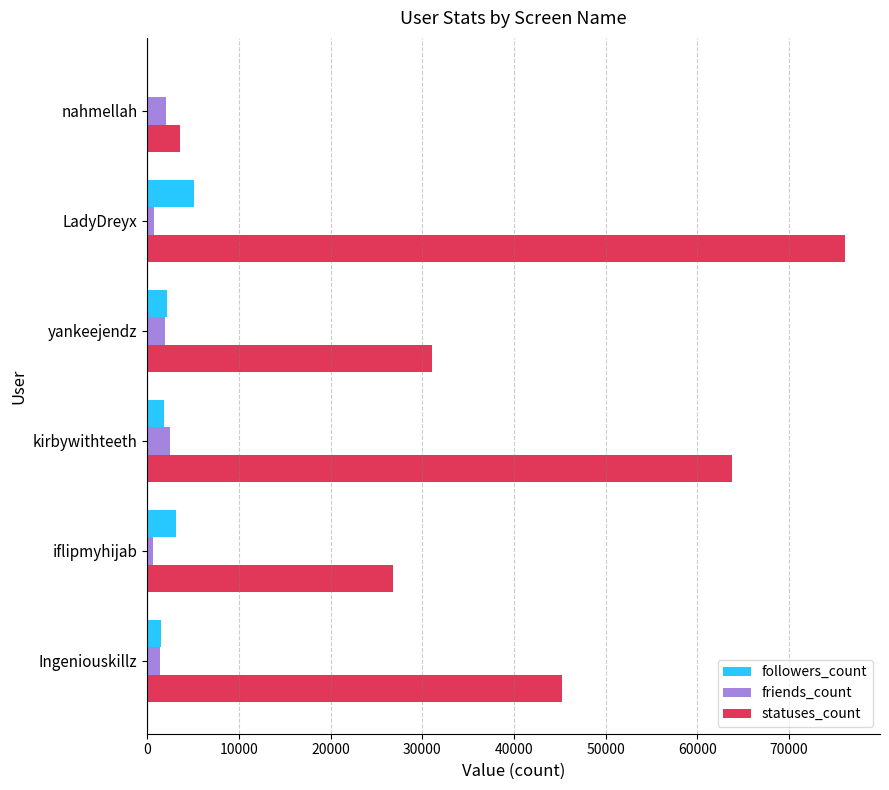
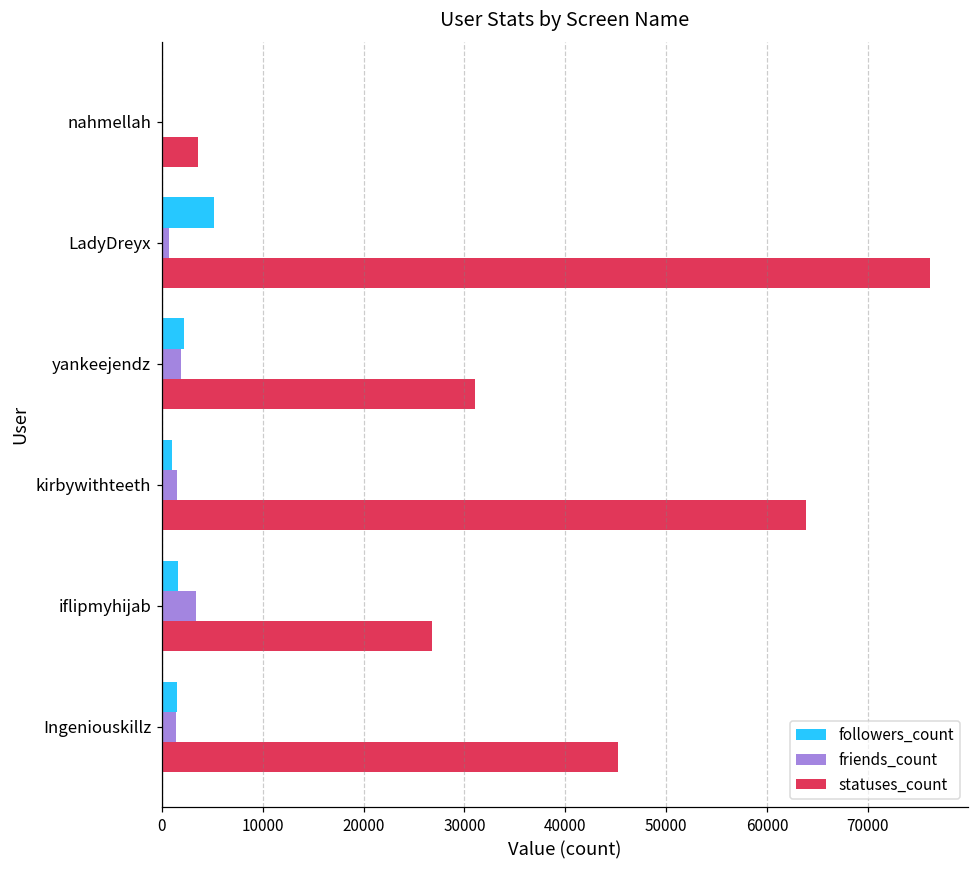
  {
    "followers_count": {
      "LadyDreyx": 5000,
      "yankeejendz": 2000,
-     "kirbywithteeth": 2000,
-     "iflipmyhijab": 3000,
+     "kirbywithteeth": 1000,
+     "iflipmyhijab": 2000,
      "Ingeniouskillz": 1000
    },
    "friends_count": {
-     "nahmellah": 2000,
+     "nahmellah": 0,
      "LadyDreyx": 1000,
      "yankeejendz": 2000,
-     "kirbywithteeth": 3000,
-     "iflipmyhijab": 1000,
+     "kirbywithteeth": 2000,
+     "iflipmyhijab": 3000,
      "Ingeniouskillz": 1000
    },
    "statuses_count": {
      "nahmellah": 4000,
      "LadyDreyx": 76000,
      "yankeejendz": 31000,
      "kirbywithteeth": 64000,
      "iflipmyhijab": 27000,
      "Ingeniouskillz": 45000
    }
  }
